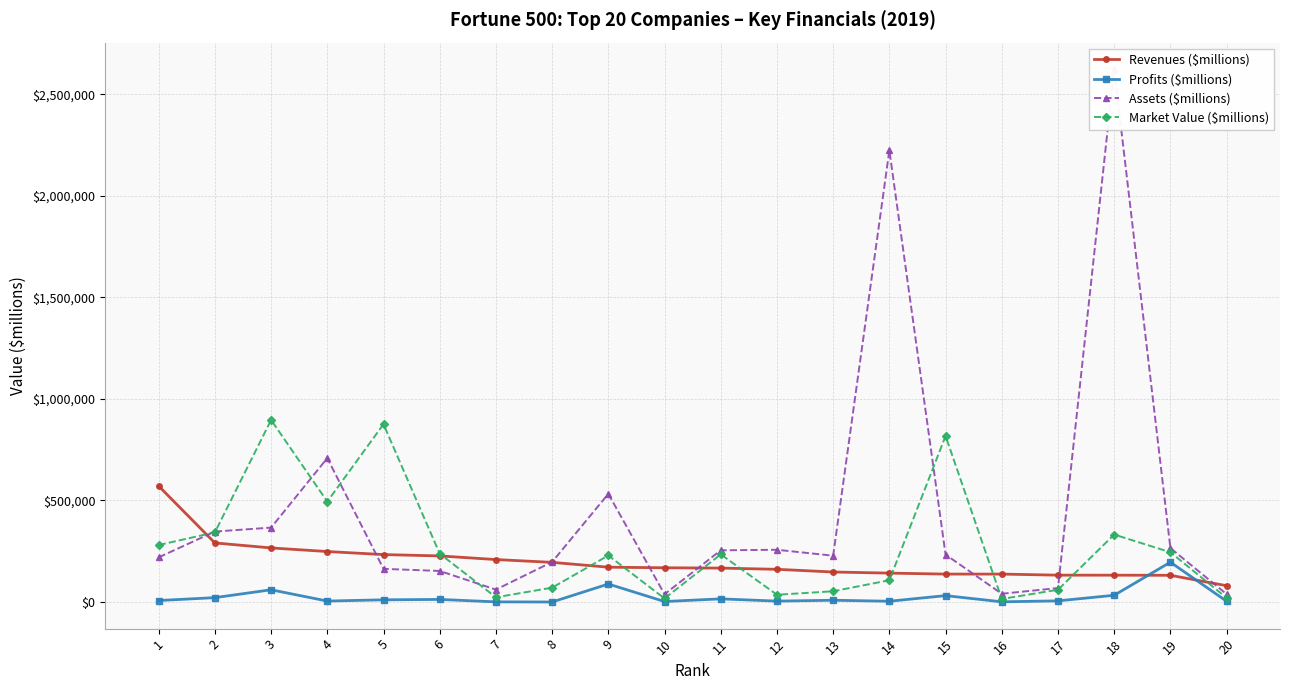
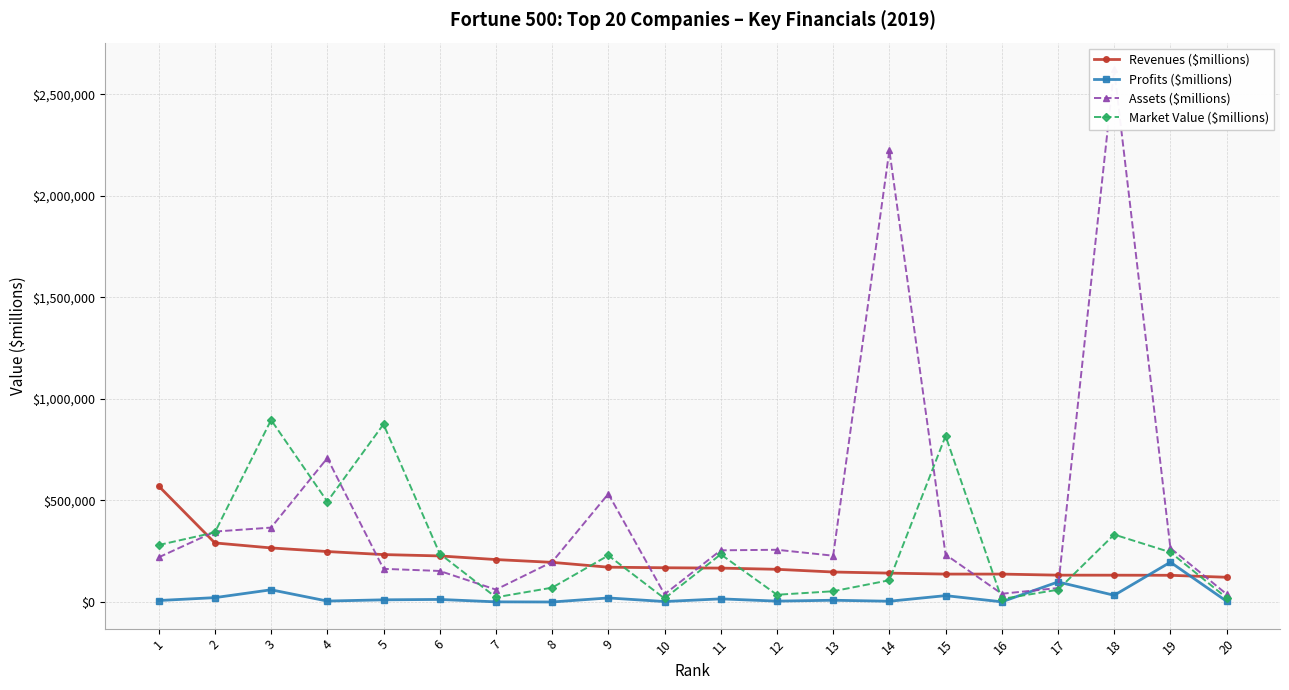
  {
    "Revenues ($millions)": {
      "1": "$570,000",
      "2": "$290,000",
      "3": "$270,000",
      "4": "$250,000",
      "5": "$230,000",
      "7": "$210,000",
      "9": "$170,000",
      "10": "$170,000",
      "11": "$170,000",
      "12": "$160,000",
      "13": "$150,000",
      "14": "$140,000",
      "15": "$140,000",
      "16": "$140,000",
      "17": "$130,000",
      "18": "$130,000",
      "19": "$130,000",
-     "20": "$80,000"
+     "20": "$120,000"
    },
    "Profits ($millions)": {
      "1": "$10,000",
      "2": "$20,000",
      "3": "$60,000",
      "4": "$0",
      "5": "$10,000",
      "6": "$10,000",
      "7": "$0",
      "8": "$0",
-     "9": "$90,000",
+     "9": "$20,000",
      "10": "$0",
      "11": "$10,000",
      "12": "$0",
      "13": "$10,000",
      "14": "$0",
      "15": "$30,000",
      "16": "$0",
-     "17": "$10,000",
+     "17": "$100,000",
      "18": "$30,000",
      "19": "$200,000",
      "20": "$0"
    },
    "Assets ($millions)": {
      "1": "$220,000",
      "3": "$370,000",
      "4": "$710,000",
      "5": "$160,000",
      "6": "$150,000",
      "7": "$60,000",
      "9": "$530,000",
      "10": "$40,000",
      "11": "$250,000",
      "12": "$260,000",
      "13": "$230,000",
      "14": "$2,220,000",
      "15": "$230,000",
      "16": "$40,000",
      "19": "$260,000",
      "20": "$40,000"
    },
    "Market Value ($millions)": {
      "1": "$280,000",
      "3": "$900,000",
      "4": "$490,000",
      "5": "$870,000",
      "7": "$20,000",
      "8": "$70,000",
      "9": "$230,000",
      "10": "$20,000",
      "11": "$230,000",
      "12": "$40,000",
      "13": "$50,000",
      "14": "$110,000",
      "15": "$820,000",
      "16": "$10,000",
      "18": "$330,000",
      "19": "$240,000",
      "20": "$20,000"
    }
  }
